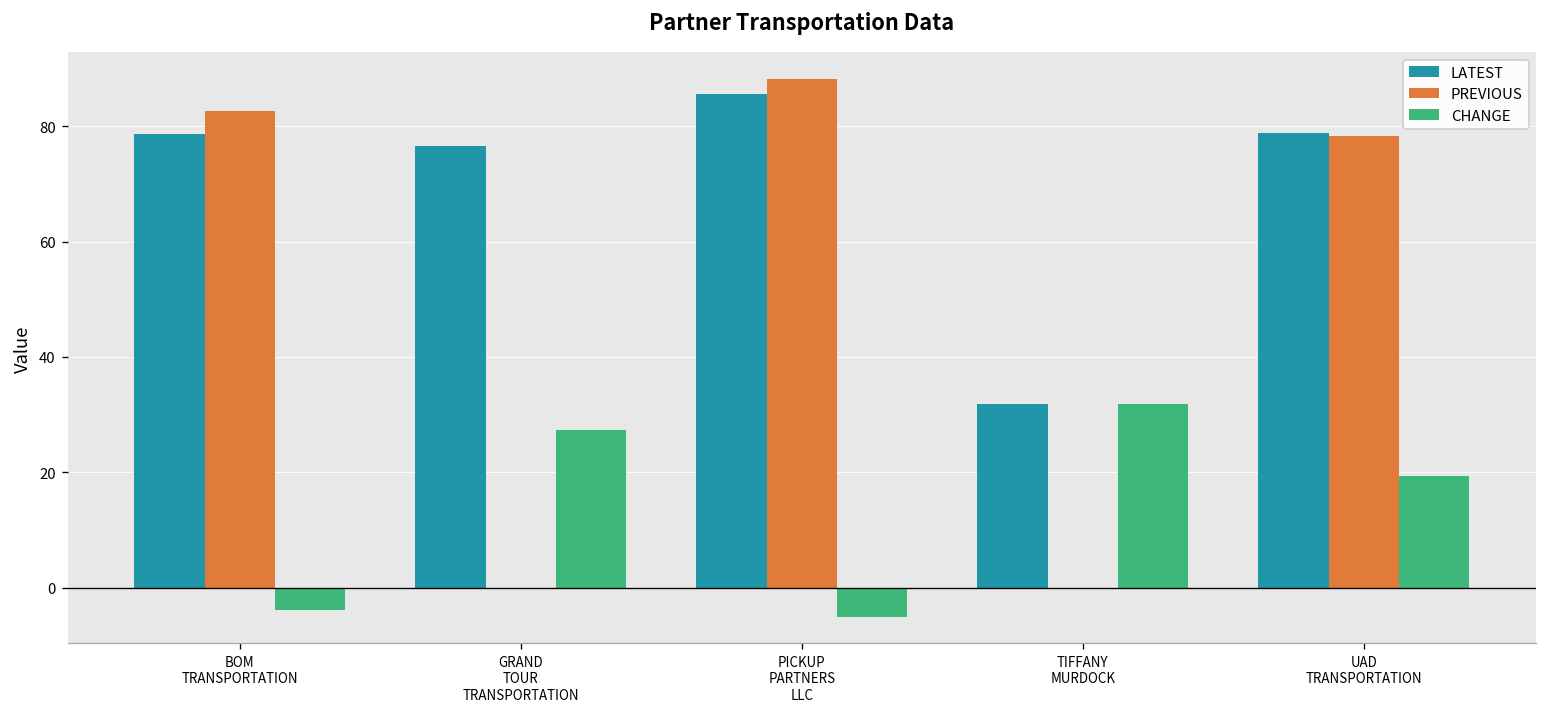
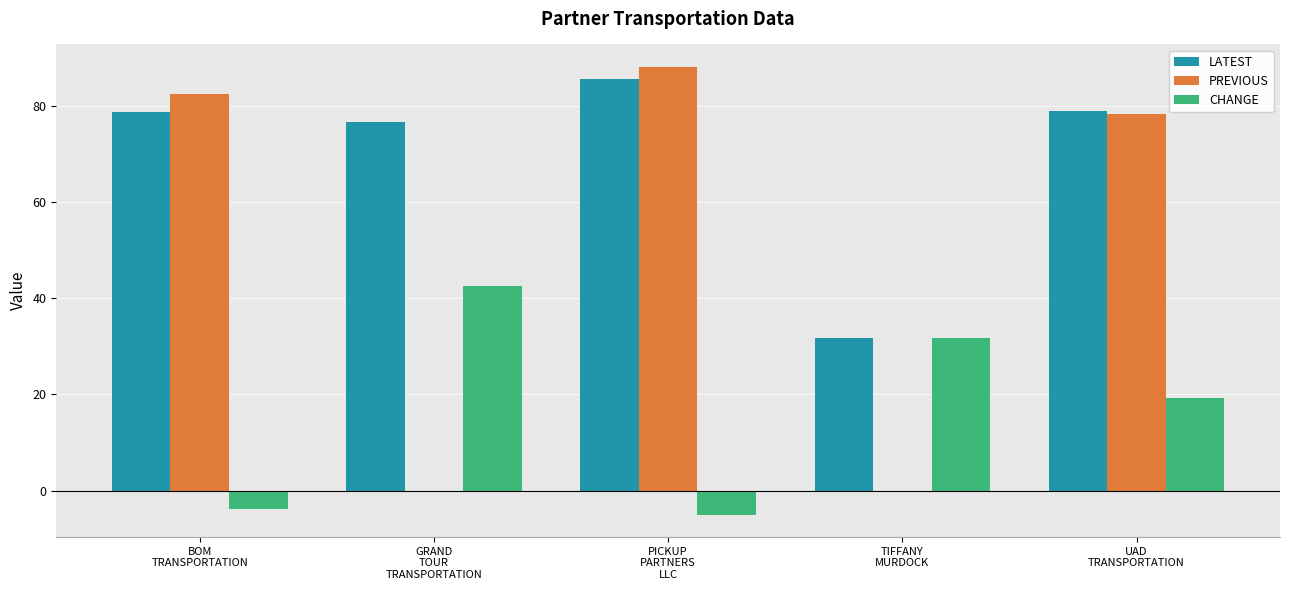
  {
    "LATEST": {
      "BOM TRANSPORTATION": 79,
      "GRAND TOUR TRANSPORTATION": 77,
      "PICKUP PARTNERS LLC": 86,
      "TIFFANY MURDOCK": 32,
      "UAD TRANSPORTATION": 79
    },
    "PREVIOUS": {
      "BOM TRANSPORTATION": 83,
      "GRAND TOUR TRANSPORTATION": 0,
      "PICKUP PARTNERS LLC": 88,
      "TIFFANY MURDOCK": 0,
      "UAD TRANSPORTATION": 78
    },
    "CHANGE": {
      "BOM TRANSPORTATION": -4,
-     "GRAND TOUR TRANSPORTATION": 27,
+     "GRAND TOUR TRANSPORTATION": 43,
      "PICKUP PARTNERS LLC": -5,
      "TIFFANY MURDOCK": 32,
      "UAD TRANSPORTATION": 19
    }
  }
